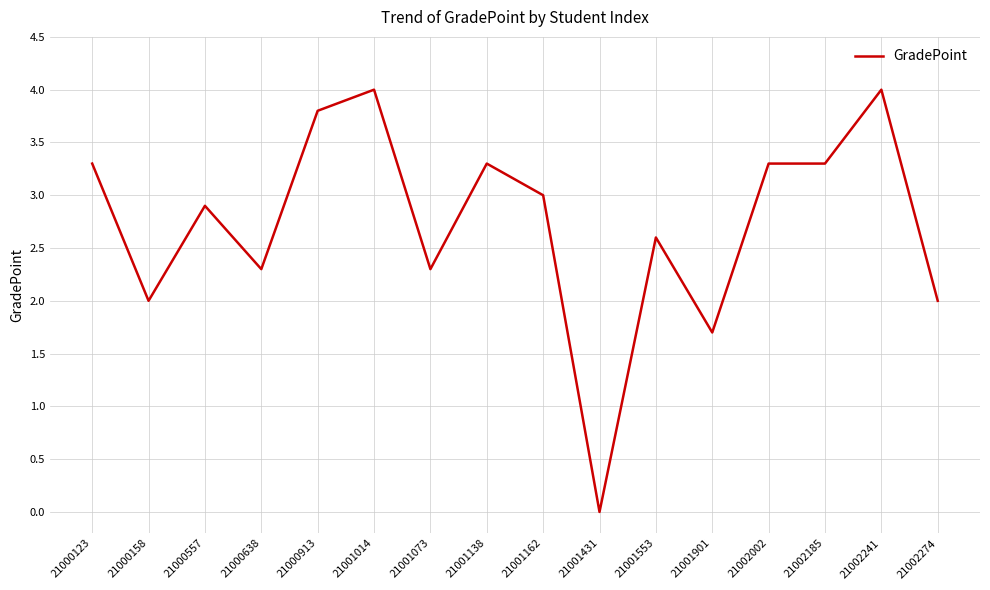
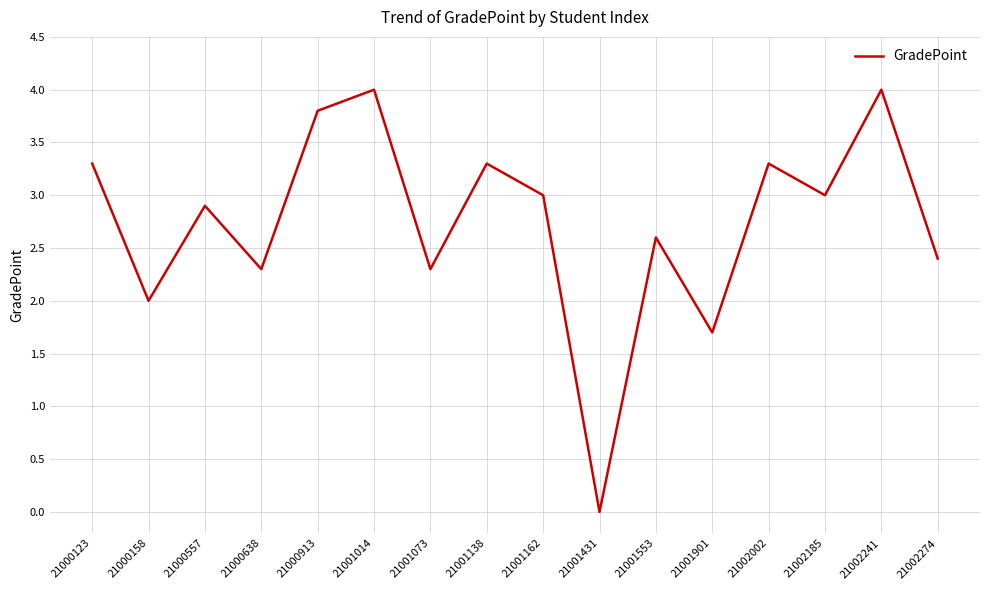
  {
    "21000123": 3.3,
    "21000158": 2.0,
    "21000557": 2.9,
    "21000638": 2.3,
    "21000913": 3.8,
    "21001014": 4.0,
    "21001073": 2.3,
    "21001138": 3.3,
    "21001162": 3.0,
    "21001431": 0.0,
    "21001553": 2.6,
    "21001901": 1.7,
    "21002002": 3.3,
-   "21002185": 3.3,
+   "21002185": 3.0,
    "21002241": 4.0,
-   "21002274": 2.0
+   "21002274": 2.4
  }
